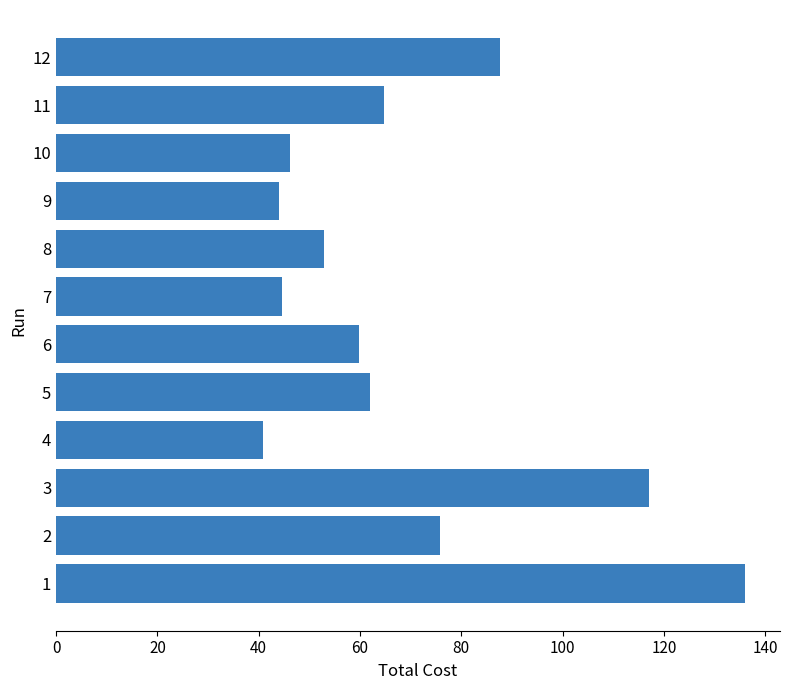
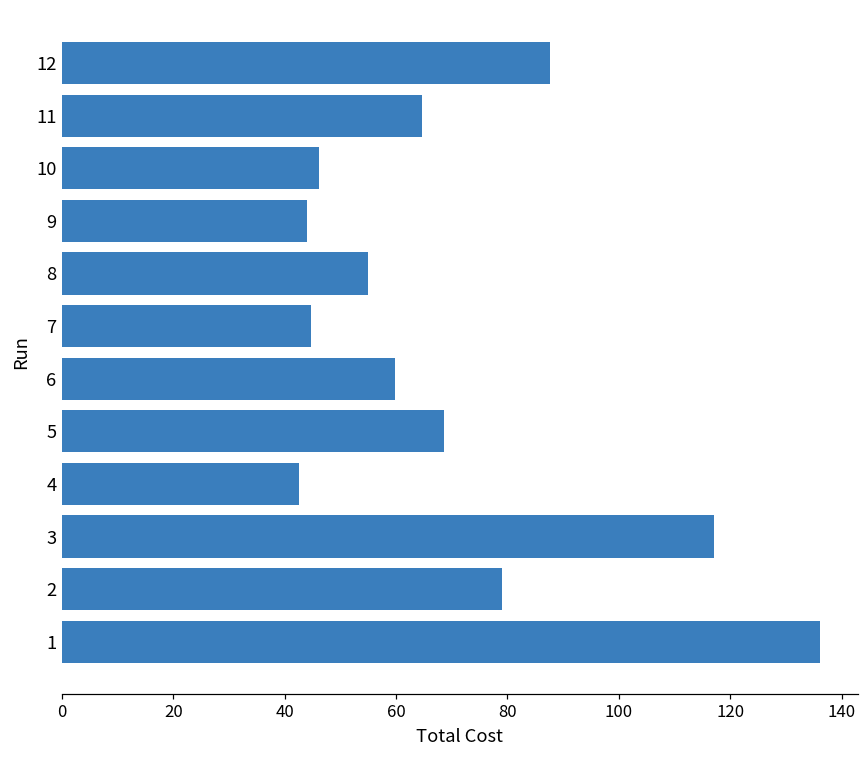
  {
    "12": 88,
    "11": 65,
    "10": 46,
    "9": 44,
-   "8": 53,
+   "8": 55,
    "7": 45,
    "6": 60,
-   "5": 62,
-   "4": 41,
+   "5": 69,
+   "4": 43,
    "3": 117,
-   "2": 76,
+   "2": 79,
    "1": 136
  }
